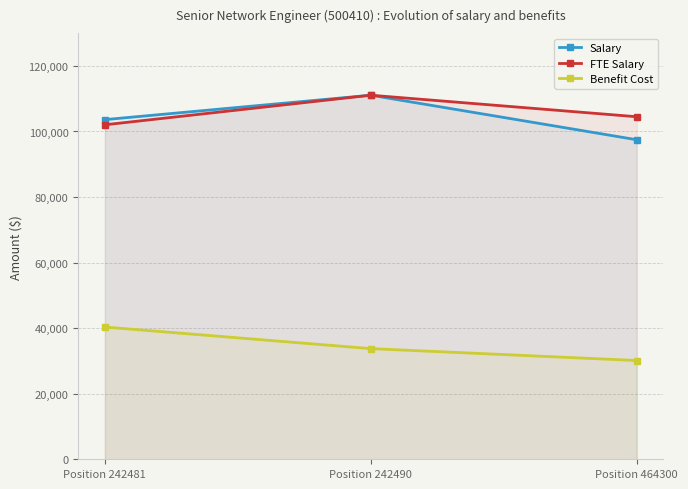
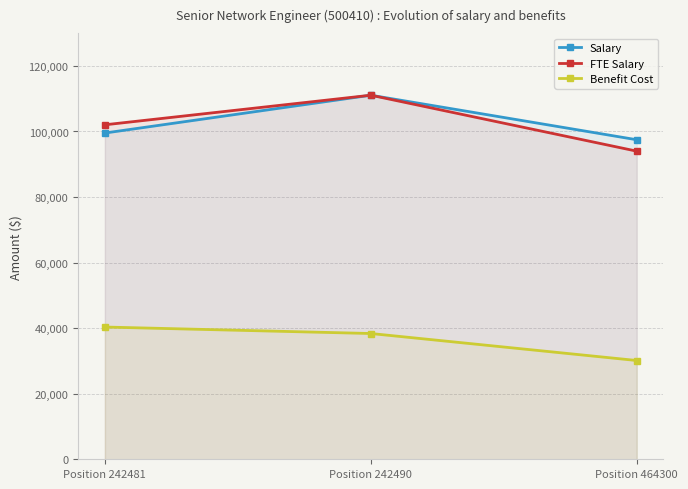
  {
    "Salary": {
-     "Position 242481": "104,000",
+     "Position 242481": "100,000",
      "Position 464300": "97,000"
    },
    "FTE Salary": {
      "Position 242481": "102,000",
-     "Position 464300": "104,000"
+     "Position 464300": "94,000"
    },
    "Benefit Cost": {
      "Position 242481": "40,000",
-     "Position 242490": "34,000",
+     "Position 242490": "38,000",
      "Position 464300": "30,000"
    }
  }
